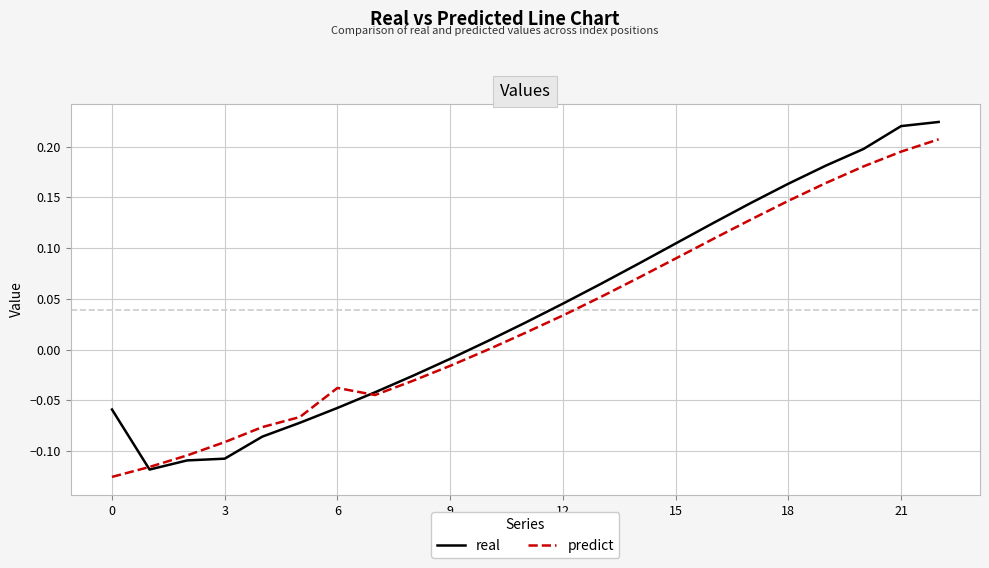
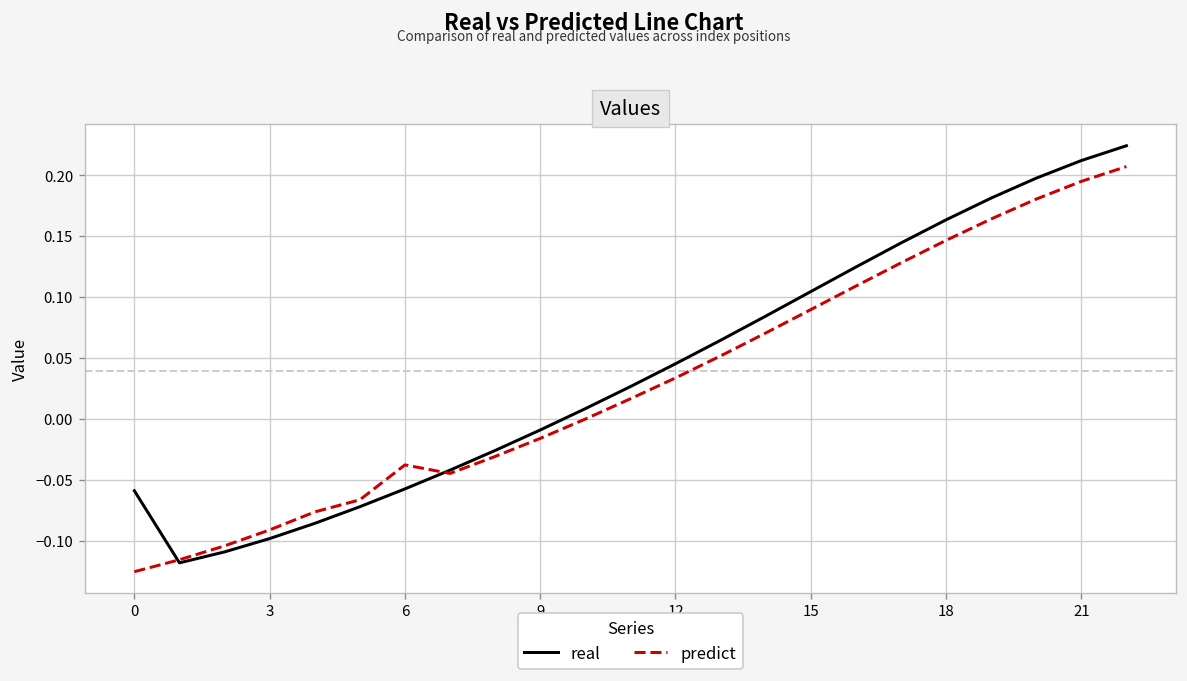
  {
    "real": {
      "0": -0.059,
-     "3": -0.107,
+     "3": -0.098,
      "6": -0.057,
      "9": -0.009,
      "12": 0.045,
      "15": 0.105,
      "18": 0.163,
-     "21": 0.220
+     "21": 0.212
    },
    "predict": {
      "0": -0.125,
      "3": -0.091,
      "6": -0.038,
      "9": -0.016,
      "12": 0.034,
      "15": 0.090,
      "18": 0.147,
      "21": 0.195
    }
  }
